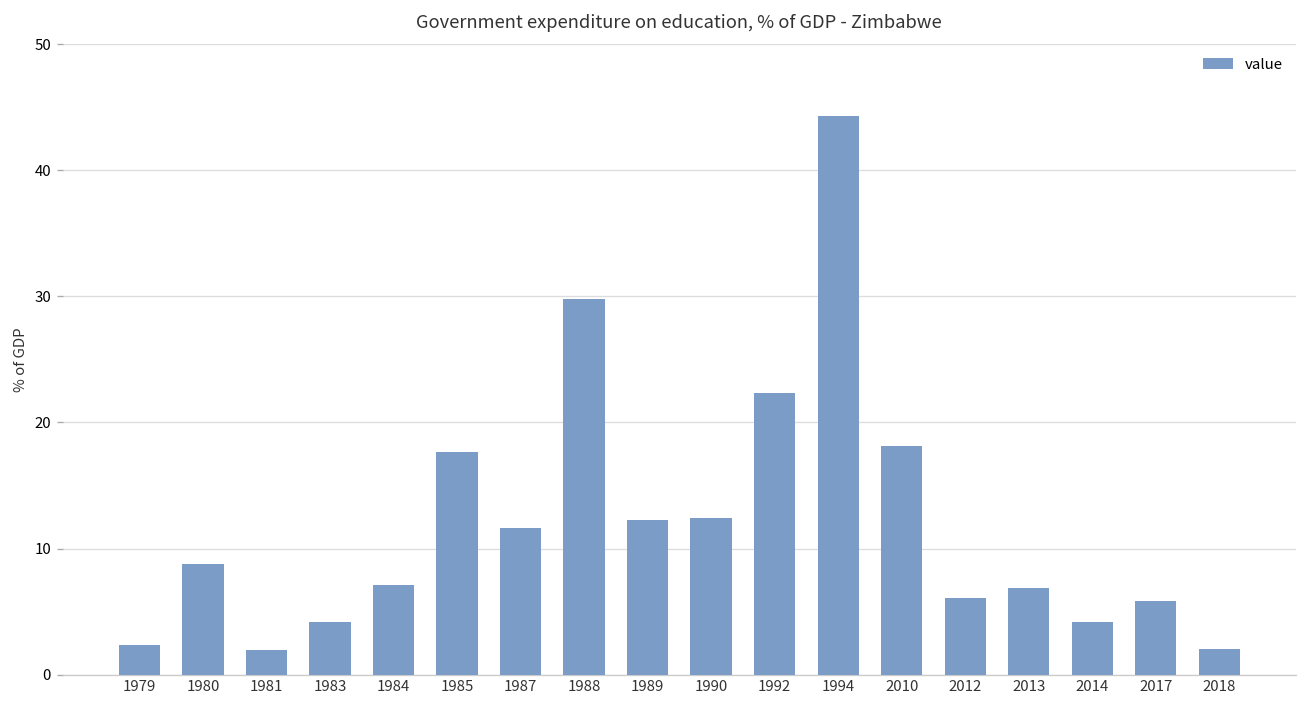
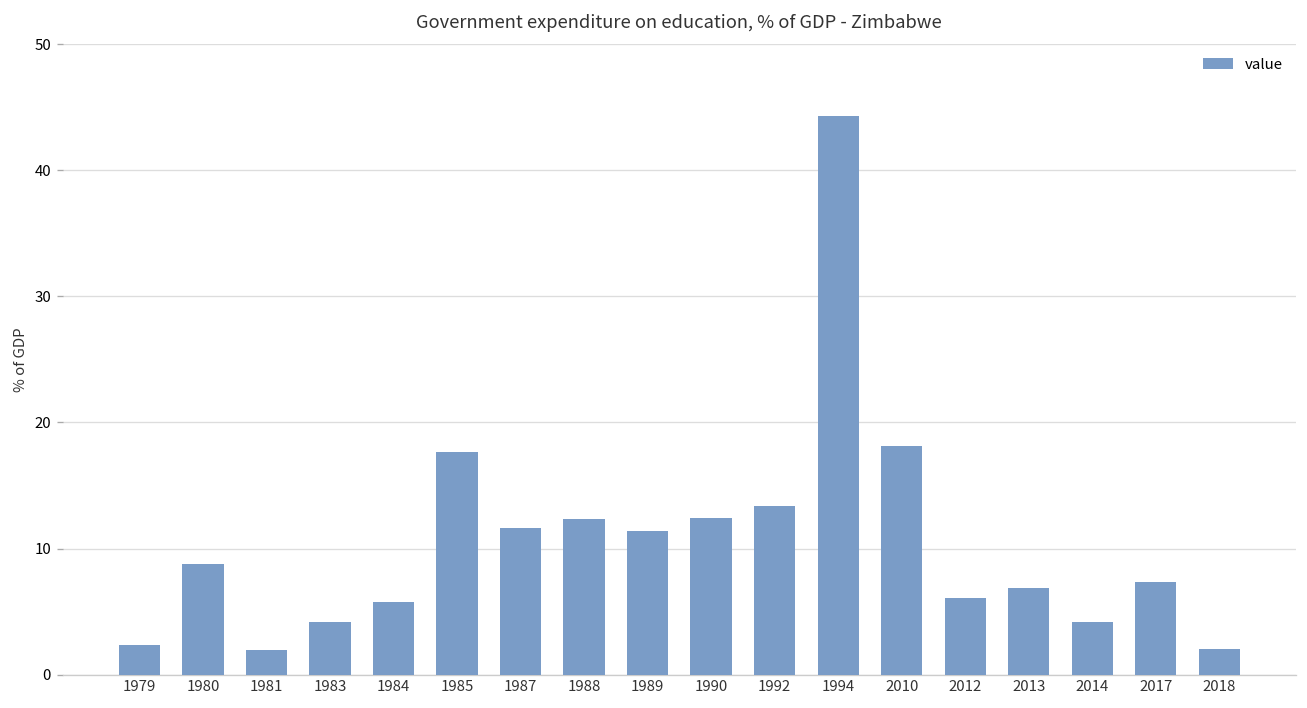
  {
    "1979": 2.3,
    "1980": 8.7,
    "1981": 1.9,
    "1983": 4.1,
-   "1984": 7.1,
+   "1984": 5.8,
    "1985": 17.7,
    "1987": 11.6,
-   "1988": 29.8,
-   "1989": 12.3,
+   "1988": 12.3,
+   "1989": 11.4,
    "1990": 12.5,
-   "1992": 22.3,
+   "1992": 13.3,
    "1994": 44.3,
    "2010": 18.2,
    "2012": 6.1,
    "2013": 6.8,
    "2014": 4.2,
-   "2017": 5.8,
+   "2017": 7.4,
    "2018": 2.1
  }
